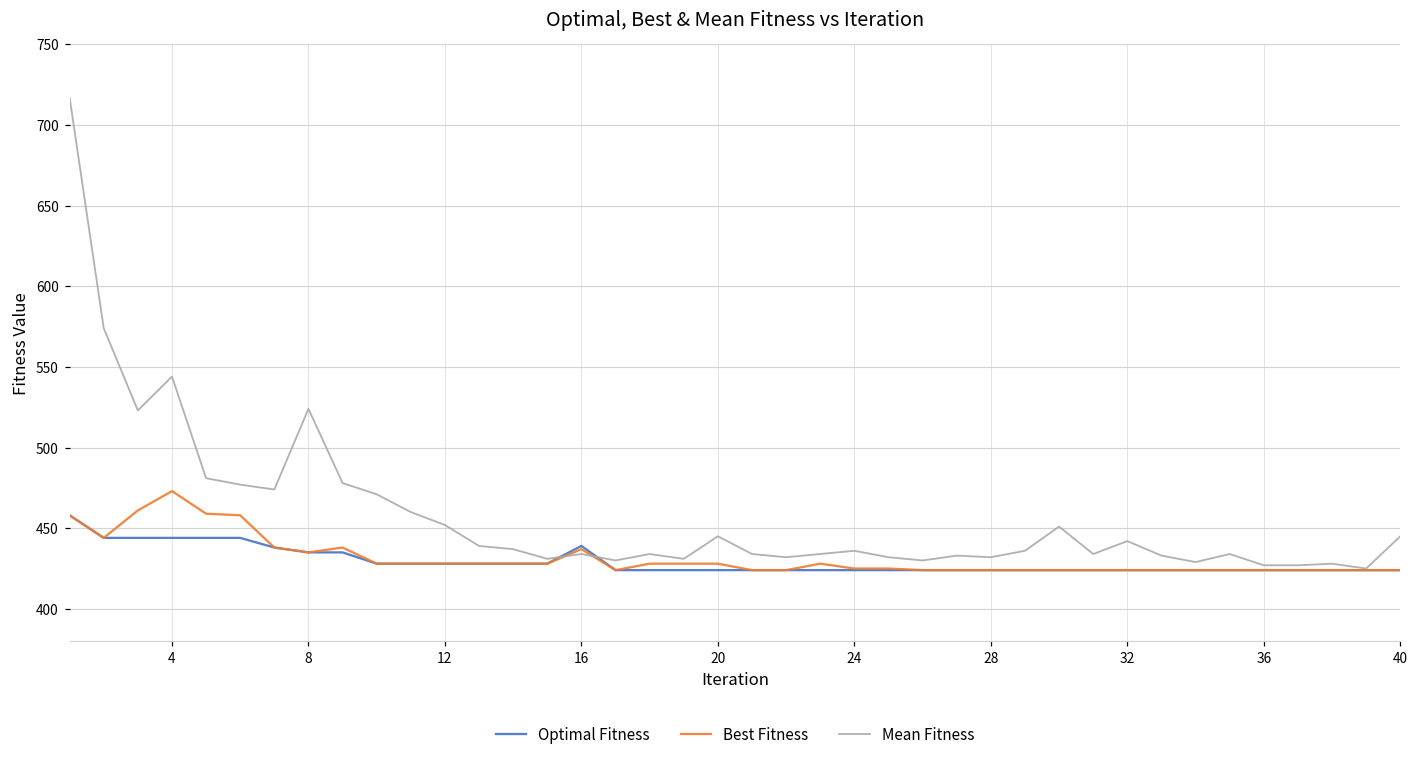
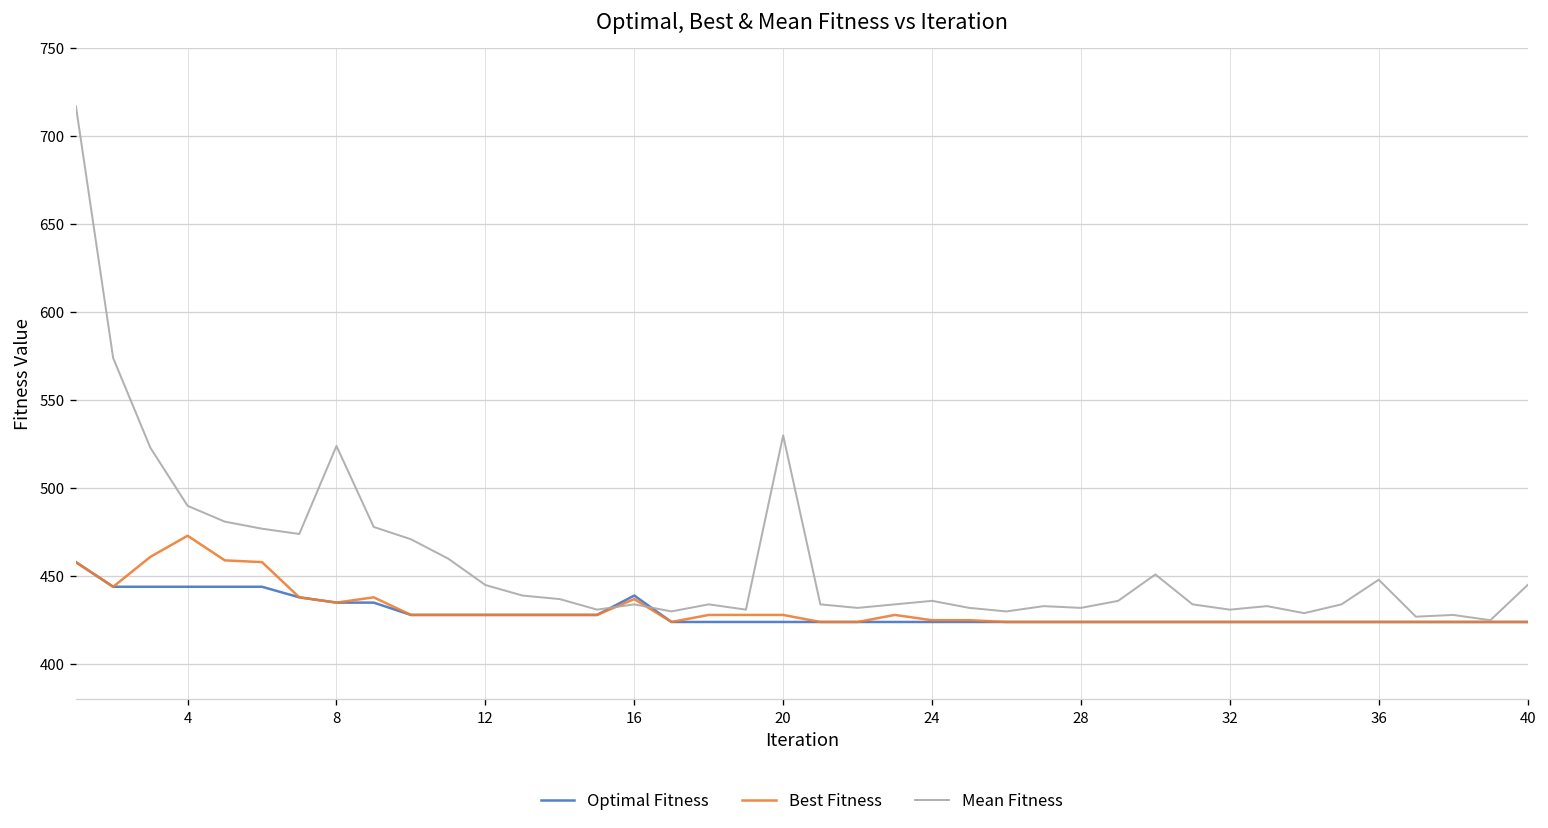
  {
    "Optimal Fitness": {
      "4": 444,
      "16": 439,
      "20": 424
    },
    "Best Fitness": {
      "4": 473,
      "16": 437,
      "20": 428
    },
    "Mean Fitness": {
-     "4": 544,
+     "4": 490,
      "8": 524,
-     "12": 452,
+     "12": 445,
      "16": 434,
-     "20": 445,
+     "20": 530,
      "24": 436,
      "28": 432,
-     "32": 442,
-     "36": 427,
+     "32": 431,
+     "36": 448,
      "40": 445
    }
  }
